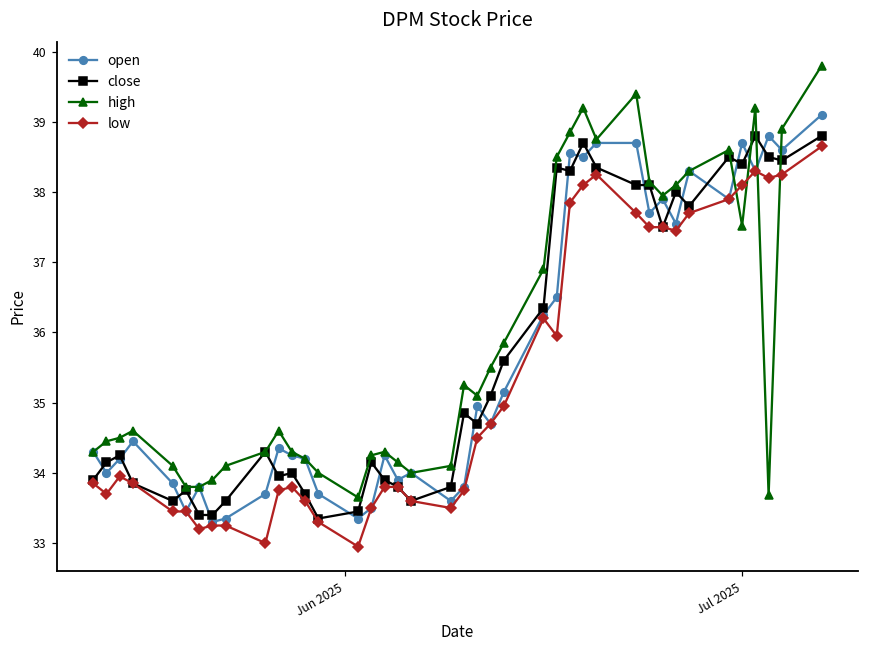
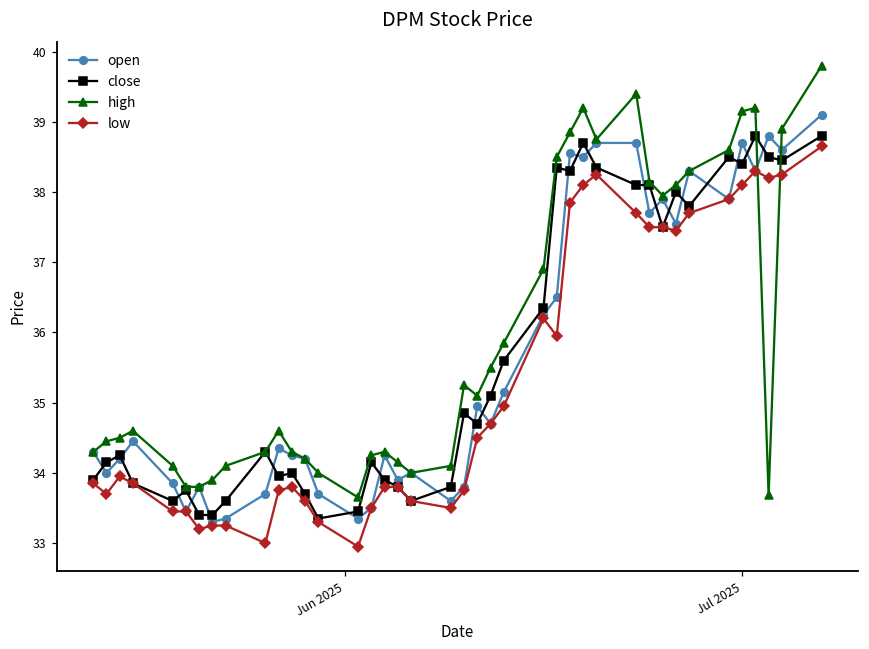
  {
    "open": {
      "Jul 2025": 38.7
    },
    "close": {
      "Jul 2025": 38.4
    },
    "high": {
-     "Jul 2025": 37.5
+     "Jul 2025": 39.2
    },
    "low": {
      "Jul 2025": 38.1
    }
  }
